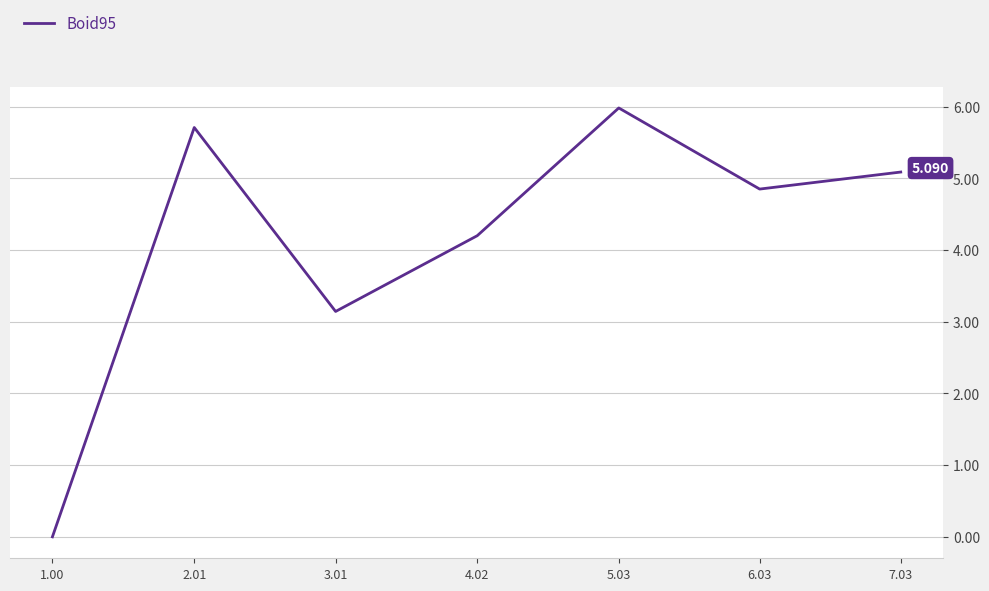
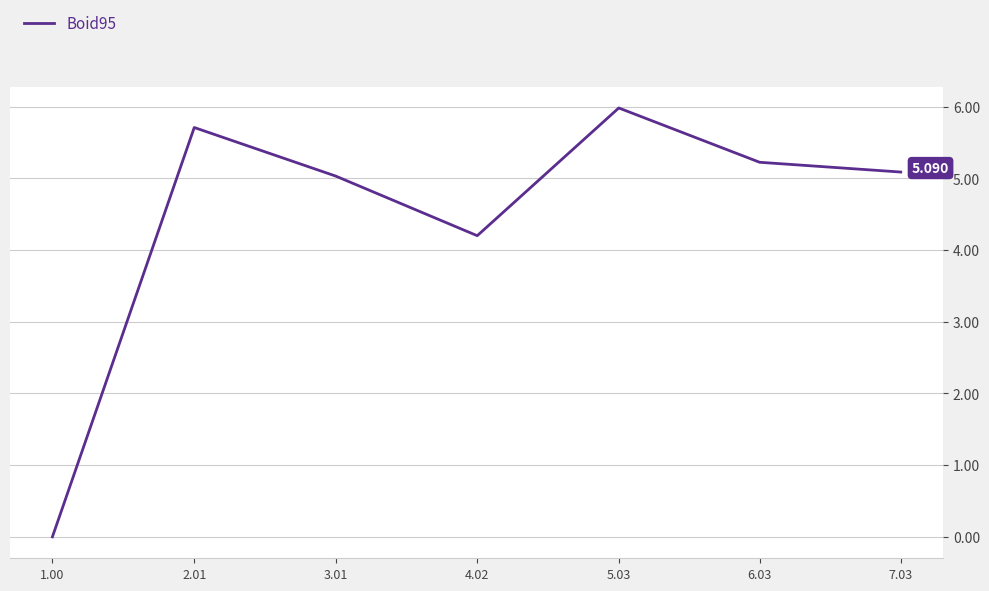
  {
    "1.00": 0.0,
    "2.01": 5.7,
-   "3.01": 3.1,
+   "3.01": 5.0,
    "4.02": 4.2,
    "5.03": 6.0,
-   "6.03": 4.9
+   "6.03": 5.2
  }
